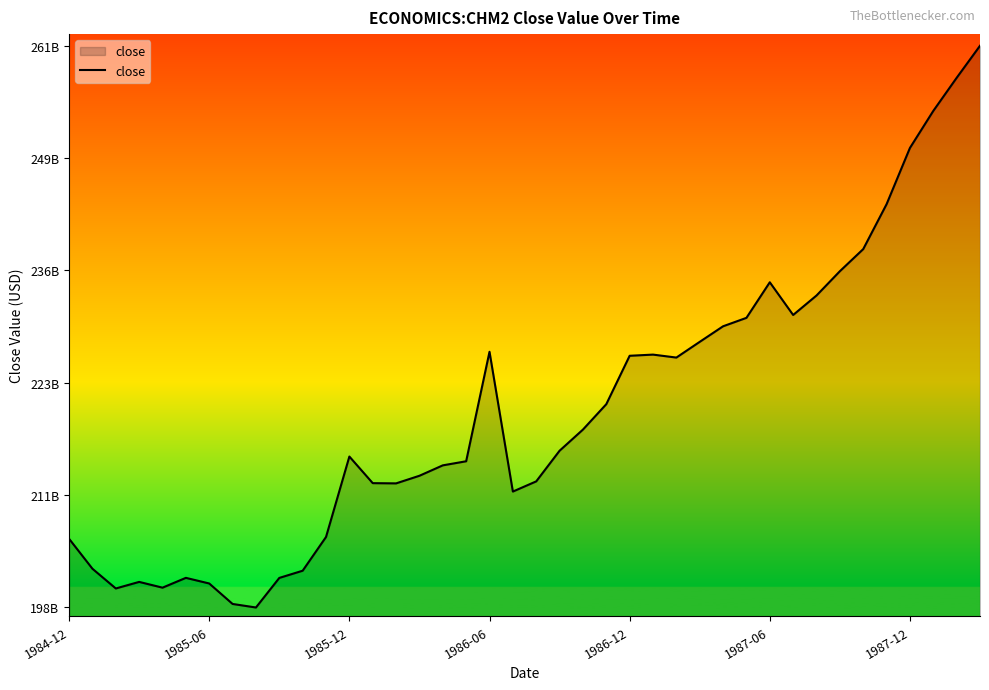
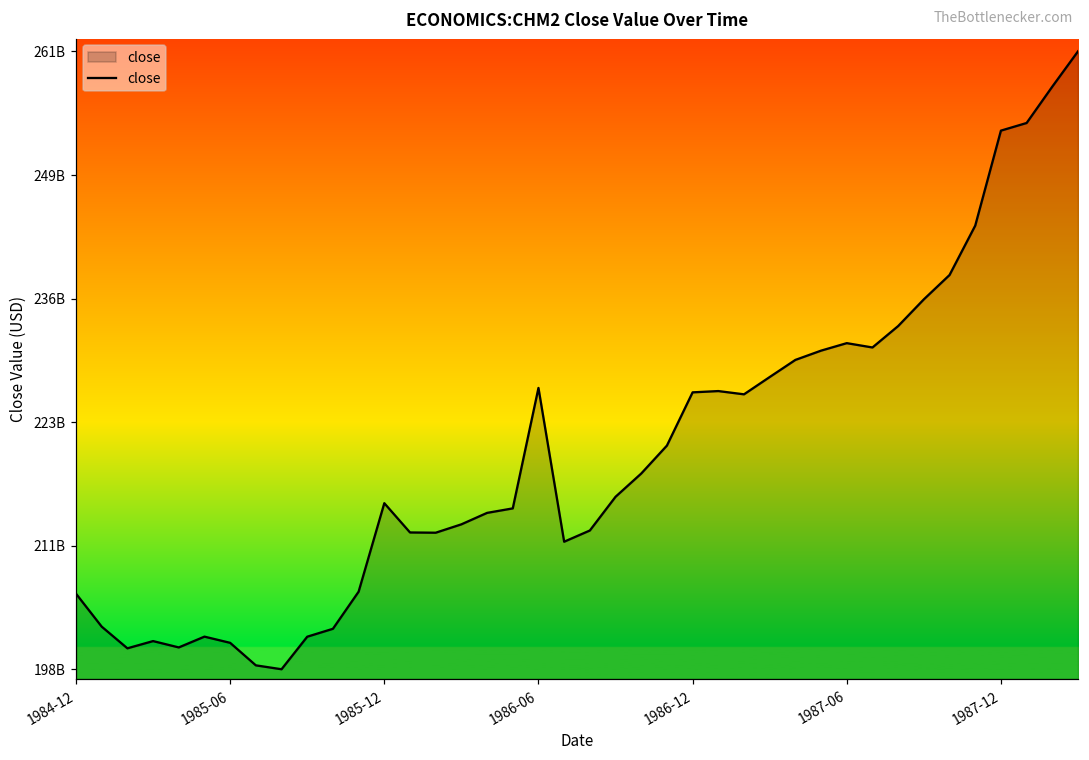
  {
    "1984-12": 206000000000,
    "1985-06": 201000000000,
    "1985-12": 215000000000,
    "1986-06": 227000000000,
    "1986-12": 226000000000,
-   "1987-06": 235000000000,
-   "1987-12": 250000000000
+   "1987-06": 231000000000,
+   "1987-12": 253000000000
  }
